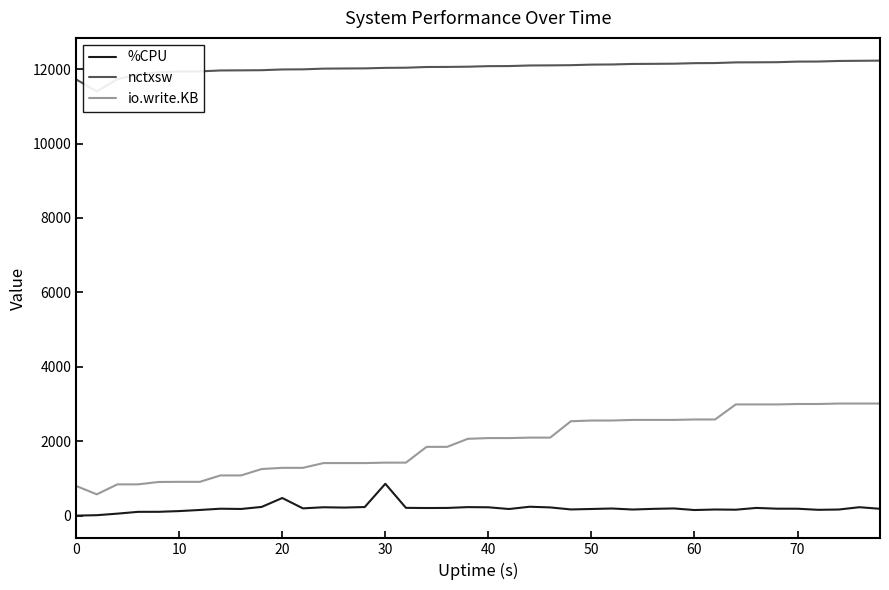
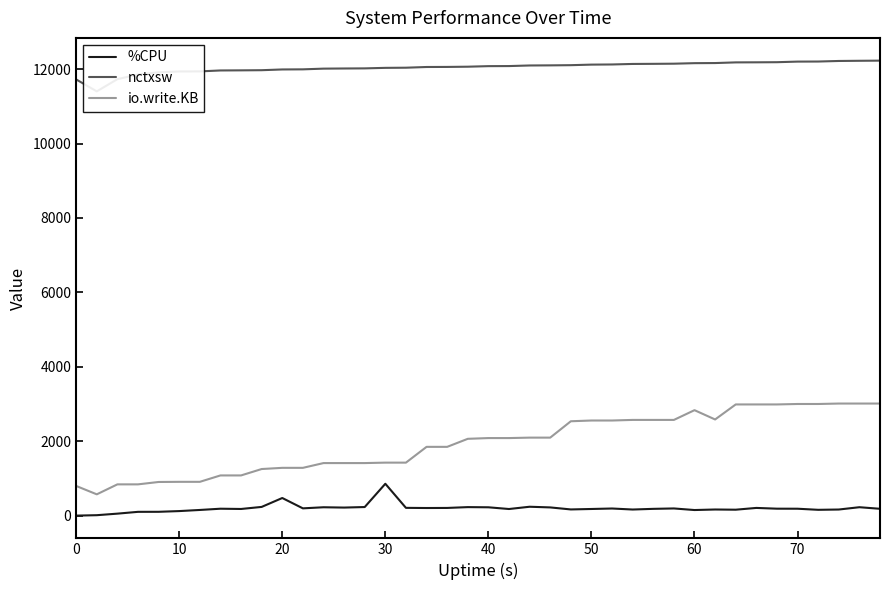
  {
    "%CPU": {
      "0": 0,
      "10": 100,
      "20": 500,
      "30": 900,
      "40": 200,
      "50": 200,
      "60": 200,
      "70": 200
    },
    "nctxsw": {
      "0": 11700,
      "20": 12000,
      "30": 12000,
      "40": 12100,
      "50": 12100,
      "60": 12200,
      "70": 12200
    },
    "io.write.KB": {
      "0": 800,
      "10": 900,
      "20": 1300,
      "30": 1400,
      "40": 2100,
      "50": 2600,
-     "60": 2600,
+     "60": 2800,
      "70": 3000
    }
  }
